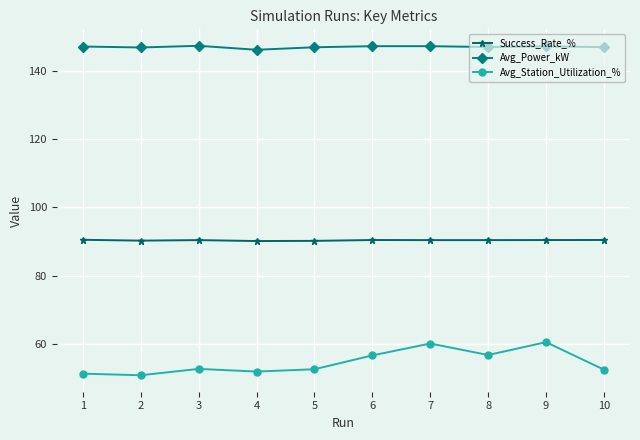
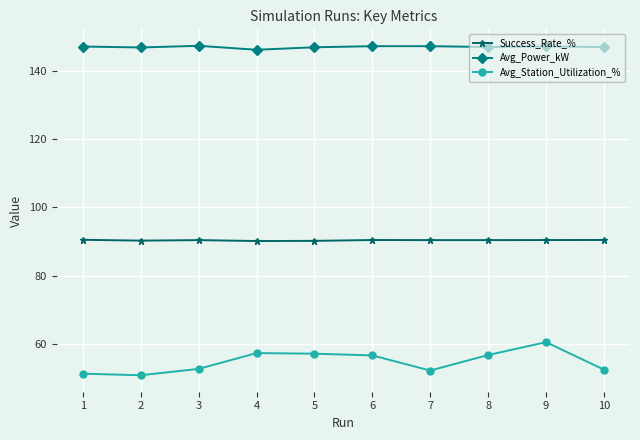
  {
    "Avg_Station_Utilization_%": {
      "1": 51,
      "2": 51,
      "3": 53,
-     "4": 52,
-     "5": 53,
+     "4": 57,
+     "5": 57,
      "6": 57,
-     "7": 60,
+     "7": 52,
      "8": 57,
      "9": 61,
      "10": 53
    }
  }
